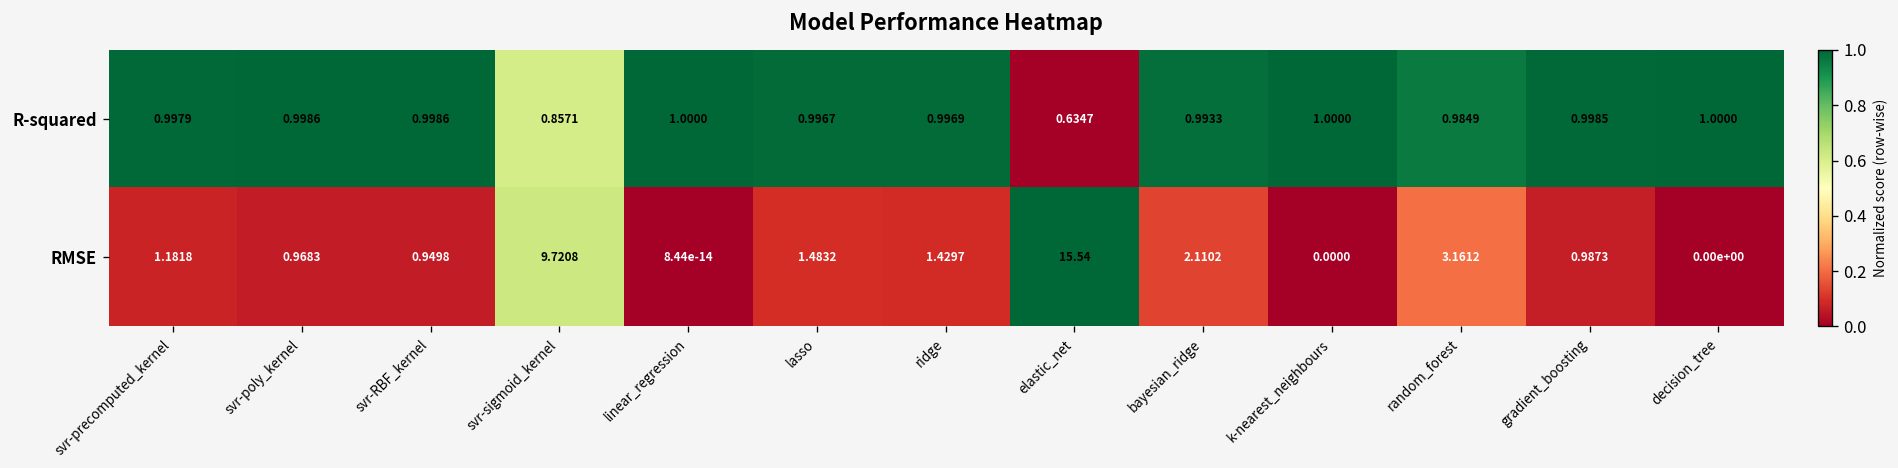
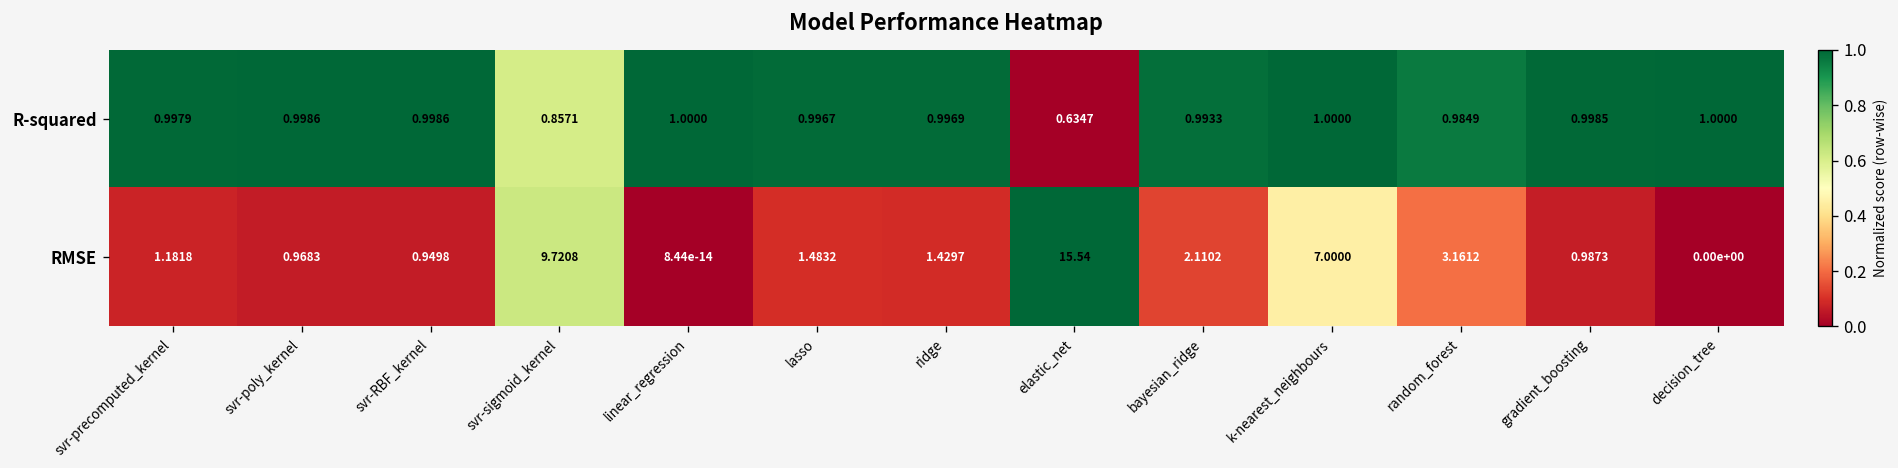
  {
    "R-squared": {
      "svr-precomputed_kernel": "0.9979",
      "svr-poly_kernel": "0.9986",
      "svr-RBF_kernel": "0.9986",
      "svr-sigmoid_kernel": "0.8571",
      "linear_regression": "1.0000",
      "lasso": "0.9967",
      "ridge": "0.9969",
      "elastic_net": "0.6347",
      "bayesian_ridge": "0.9933",
      "k-nearest_neighbours": "1.0000",
      "random_forest": "0.9849",
      "gradient_boosting": "0.9985",
      "decision_tree": "1.0000"
    },
    "RMSE": {
      "svr-precomputed_kernel": "1.1818",
      "svr-poly_kernel": "0.9683",
      "svr-RBF_kernel": "0.9498",
      "svr-sigmoid_kernel": "9.7208",
      "linear_regression": "8.44e-14",
      "lasso": "1.4832",
      "ridge": "1.4297",
      "elastic_net": "15.54",
      "bayesian_ridge": "2.1102",
-     "k-nearest_neighbours": "0.0000",
+     "k-nearest_neighbours": "7.0000",
      "random_forest": "3.1612",
      "gradient_boosting": "0.9873",
      "decision_tree": "0.00e+00"
    }
  }
